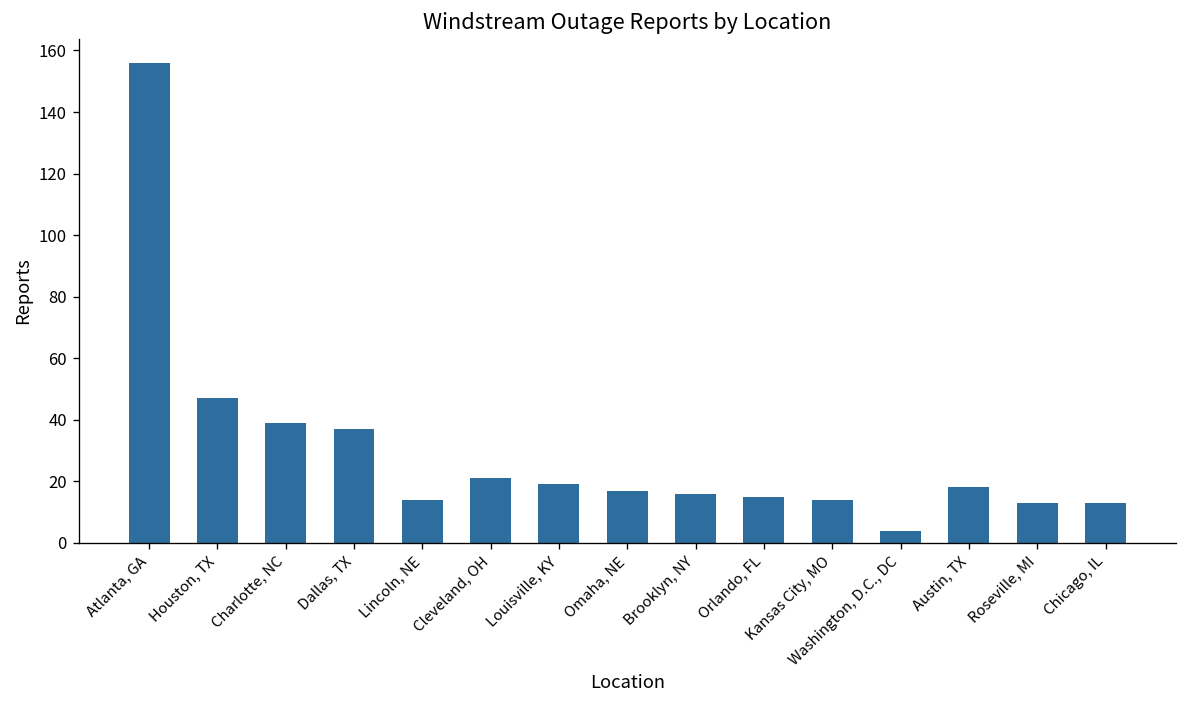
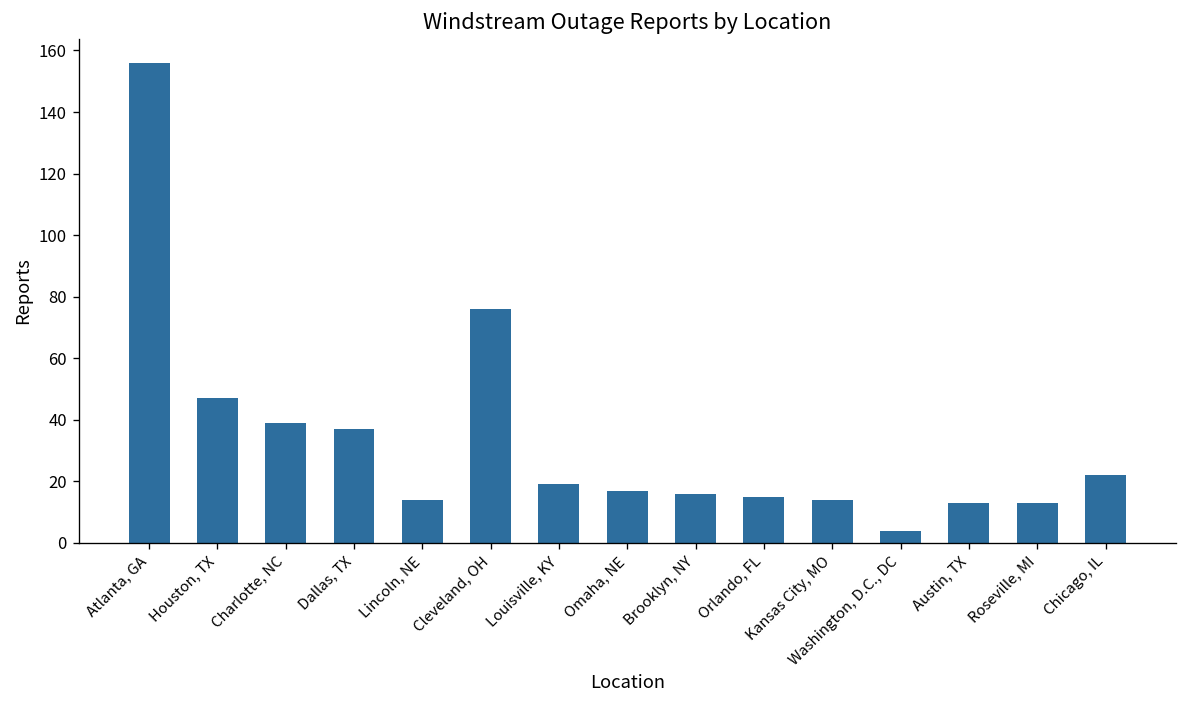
  {
    "Atlanta, GA": 156,
    "Houston, TX": 47,
    "Charlotte, NC": 39,
    "Dallas, TX": 37,
    "Lincoln, NE": 14,
-   "Cleveland, OH": 21,
+   "Cleveland, OH": 76,
    "Louisville, KY": 19,
    "Omaha, NE": 17,
    "Brooklyn, NY": 16,
    "Orlando, FL": 15,
    "Kansas City, MO": 14,
    "Washington, D.C., DC": 4,
-   "Austin, TX": 18,
+   "Austin, TX": 13,
    "Roseville, MI": 13,
-   "Chicago, IL": 13
+   "Chicago, IL": 22
  }
